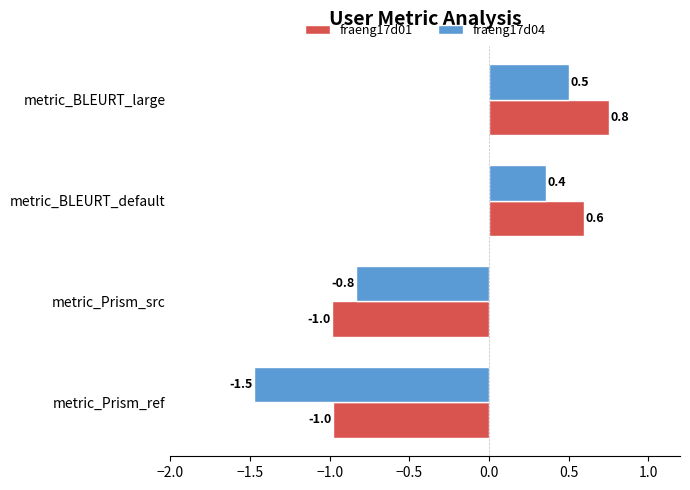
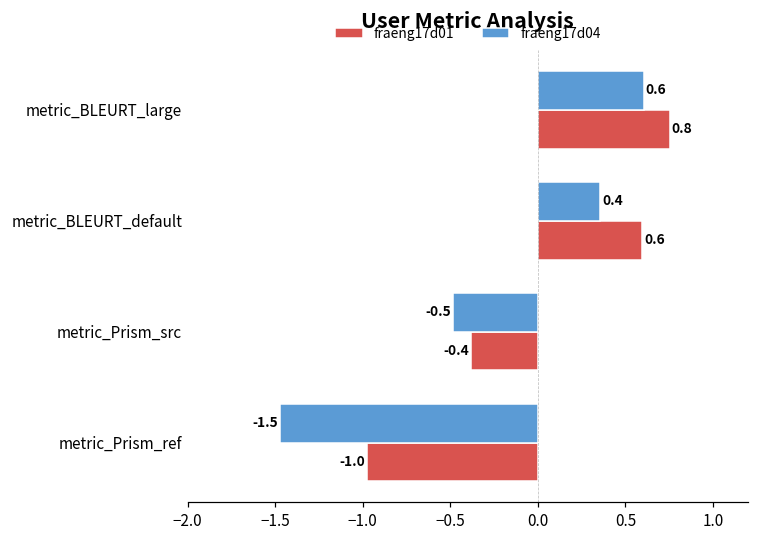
  {
    "fraeng17d01": {
      "metric_BLEURT_large": 0.8,
      "metric_BLEURT_default": 0.6,
-     "metric_Prism_src": -1.0,
+     "metric_Prism_src": -0.4,
      "metric_Prism_ref": -1.0
    },
    "fraeng17d04": {
-     "metric_BLEURT_large": 0.5,
+     "metric_BLEURT_large": 0.6,
      "metric_BLEURT_default": 0.4,
-     "metric_Prism_src": -0.8,
+     "metric_Prism_src": -0.5,
      "metric_Prism_ref": -1.5
    }
  }
